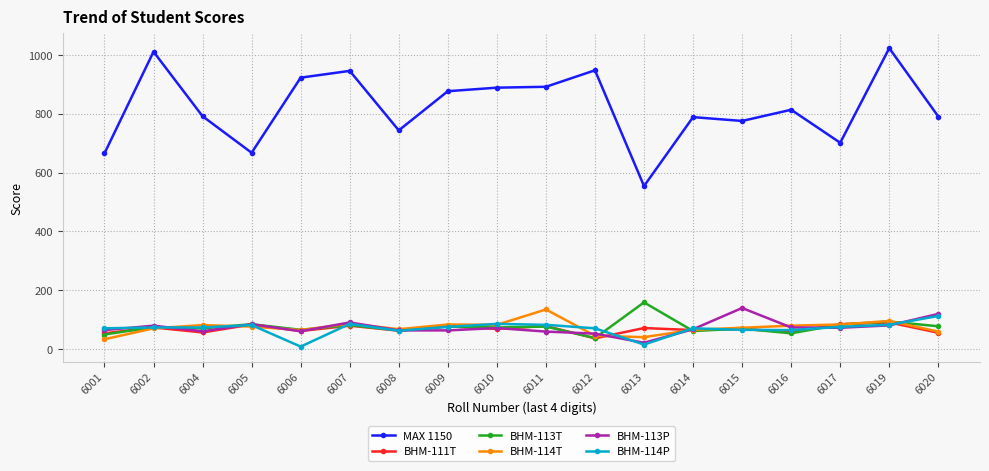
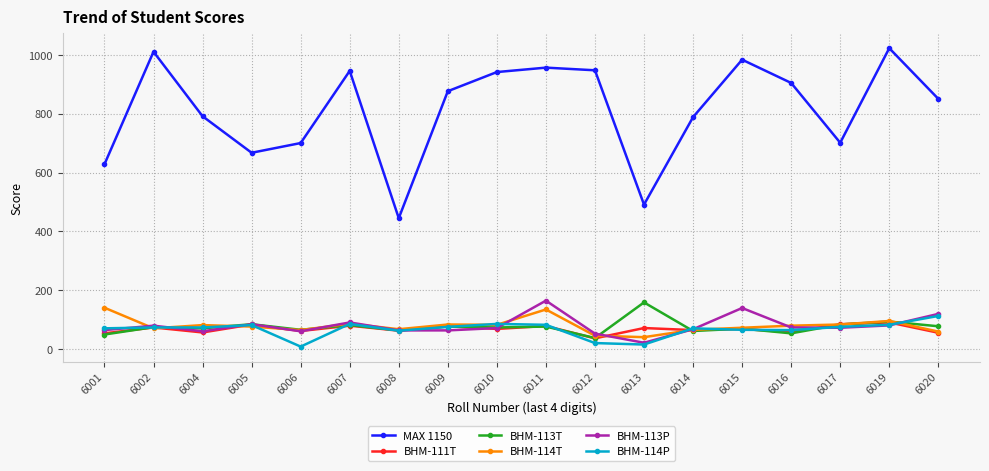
  {
    "MAX 1150": {
-     "6001": 670,
+     "6001": 630,
      "6002": 1010,
      "6004": 790,
      "6005": 670,
-     "6006": 920,
+     "6006": 700,
      "6007": 950,
-     "6008": 740,
+     "6008": 450,
      "6009": 880,
-     "6010": 890,
-     "6011": 890,
+     "6010": 940,
+     "6011": 960,
      "6012": 950,
-     "6013": 550,
+     "6013": 490,
      "6014": 790,
-     "6015": 780,
-     "6016": 810,
+     "6015": 980,
+     "6016": 900,
      "6017": 700,
      "6019": 1020,
-     "6020": 790
+     "6020": 850
    },
    "BHM-111T": {
      "6013": 70
    },
    "BHM-113T": {
      "6013": 160,
      "6020": 80
    },
    "BHM-114T": {
-     "6001": 30,
+     "6001": 140,
      "6011": 140,
      "6013": 40
    },
    "BHM-113P": {
      "6009": 60,
-     "6011": 60,
+     "6011": 170,
      "6015": 140
    },
    "BHM-114P": {
      "6006": 10,
-     "6012": 70
+     "6012": 20
    }
  }
